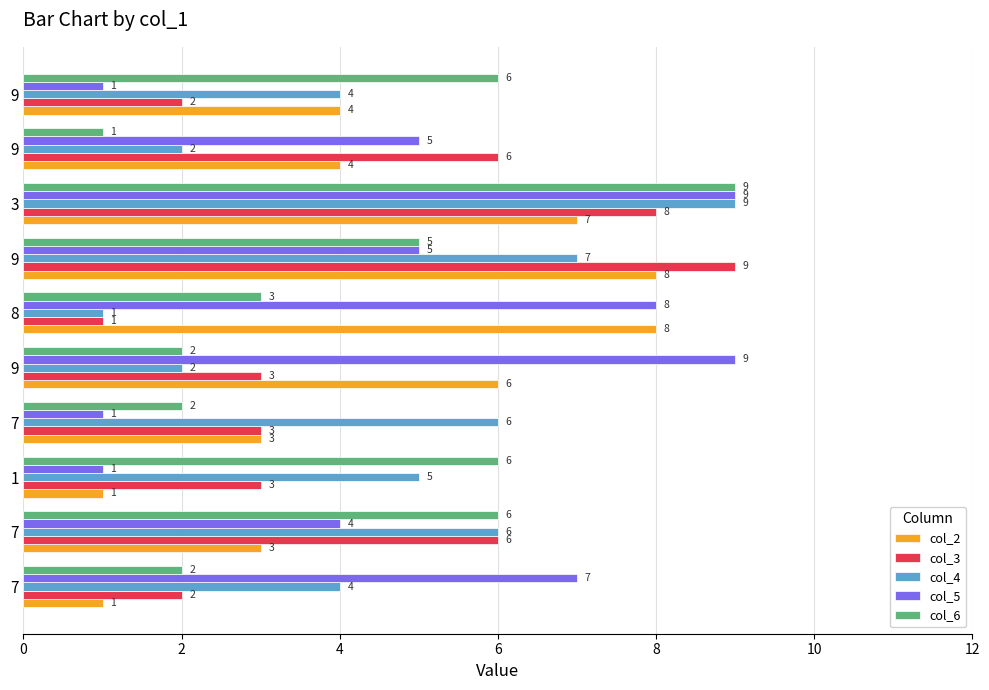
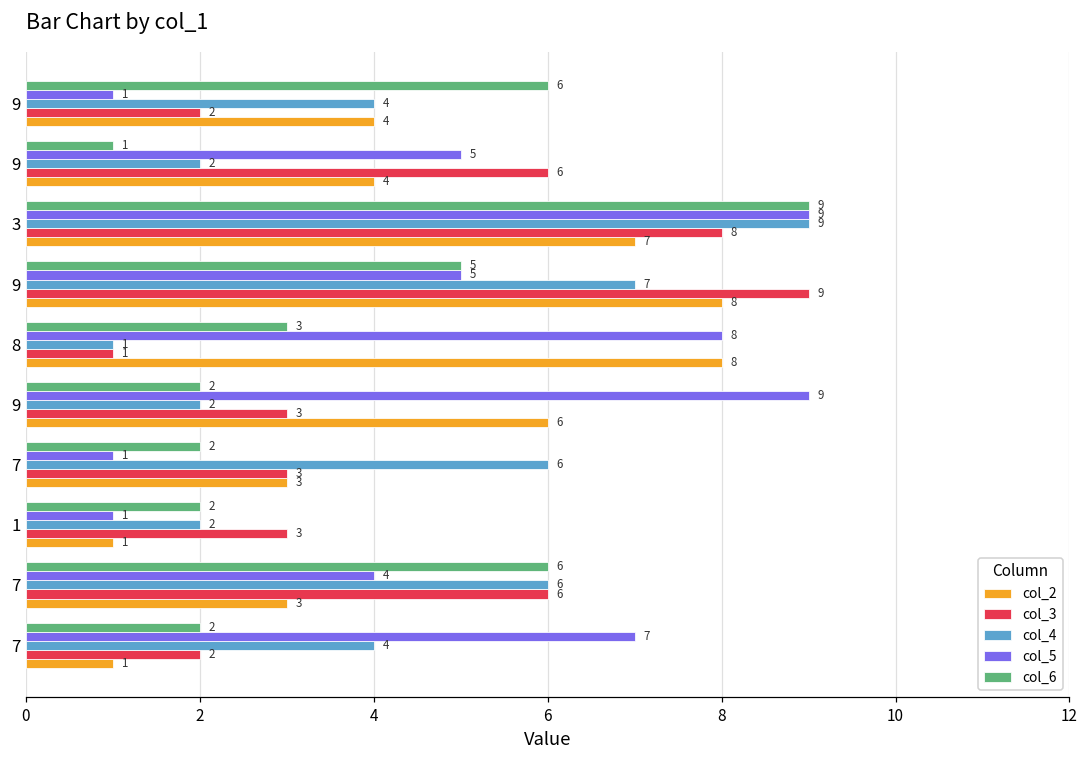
  {
    "col_2": {
      "3": 7,
      "8": 8,
      "1": 1
    },
    "col_3": {
      "3": 8,
      "1": 3
    },
    "col_4": {
-     "1": 5
+     "1": 2
    },
    "col_5": {
      "8": 8,
      "1": 1
    },
    "col_6": {
      "8": 3,
-     "1": 6
+     "1": 2
    }
  }
